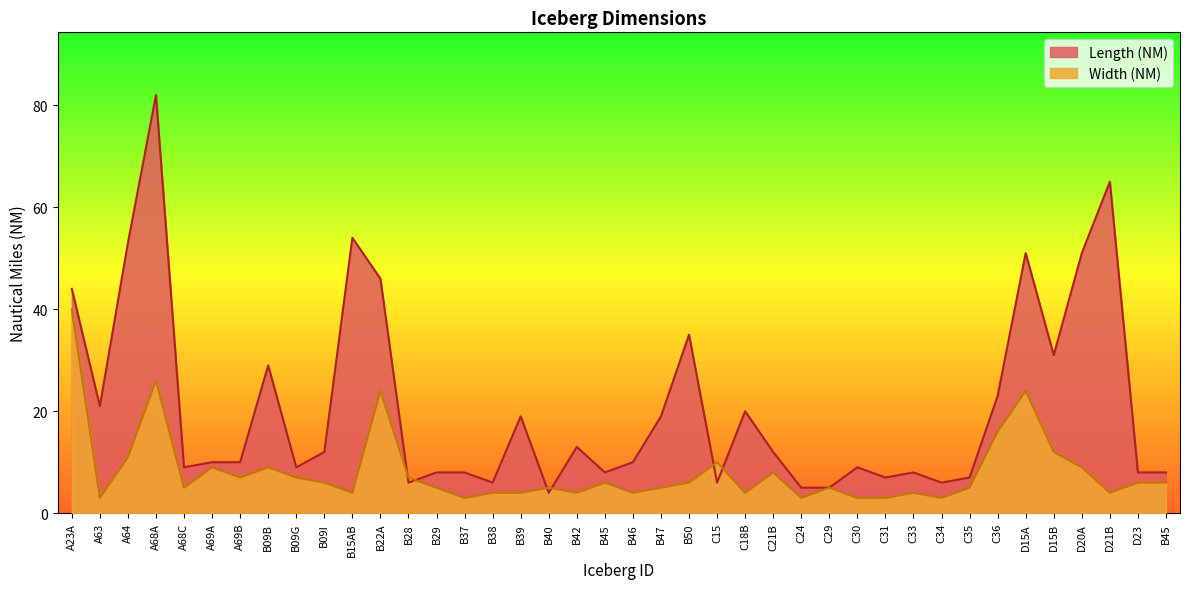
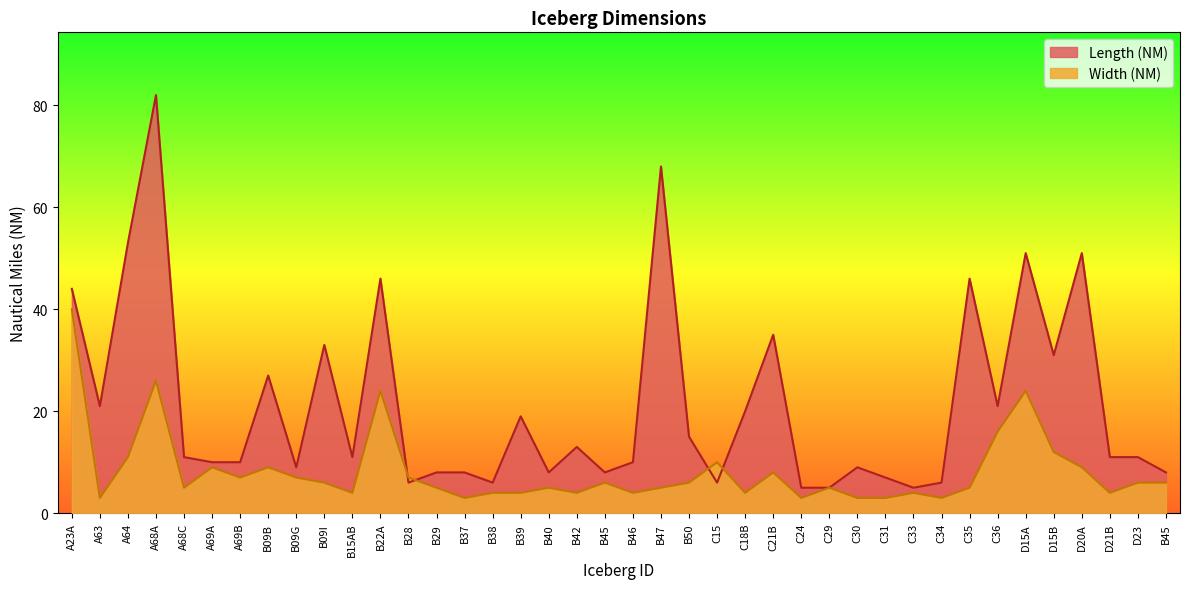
  {
    "Length (NM)": {
      "A23A": 44,
      "A63": 21,
      "A64": 53,
      "A68A": 82,
-     "A68C": 9,
+     "A68C": 11,
      "A69A": 10,
      "A69B": 10,
-     "B09B": 29,
+     "B09B": 27,
      "B09G": 9,
-     "B09I": 12,
-     "B15AB": 54,
+     "B09I": 33,
+     "B15AB": 11,
      "B22A": 46,
      "B28": 6,
      "B29": 8,
      "B37": 8,
      "B38": 6,
      "B39": 19,
-     "B40": 4,
+     "B40": 8,
      "B42": 13,
      "B46": 10,
-     "B47": 19,
-     "B50": 35,
+     "B47": 68,
+     "B50": 15,
      "C15": 6,
      "C18B": 20,
-     "C21B": 12,
+     "C21B": 35,
      "C24": 5,
      "C30": 9,
      "C31": 7,
-     "C33": 8,
+     "C33": 5,
      "C34": 6,
-     "C35": 7,
-     "C36": 23,
+     "C35": 46,
+     "C36": 21,
      "D15A": 51,
      "D15B": 31,
      "D20A": 51,
-     "D21B": 65,
-     "D23": 8
+     "D21B": 11,
+     "D23": 11
    },
    "Width (NM)": {
      "A23A": 40,
      "A63": 3,
      "A64": 11,
      "A68A": 26,
      "A68C": 5,
      "A69A": 9,
      "A69B": 7,
      "B09B": 9,
      "B09G": 7,
      "B09I": 6,
      "B15AB": 4,
      "B22A": 24,
      "B28": 7,
      "B29": 5,
      "B37": 3,
      "B38": 4,
      "B39": 4,
      "B40": 5,
      "B42": 4,
      "B46": 4,
      "B47": 5,
      "B50": 6,
      "C15": 10,
      "C18B": 4,
      "C21B": 8,
      "C24": 3,
      "C30": 3,
      "C31": 3,
      "C33": 4,
      "C34": 3,
      "C35": 5,
      "C36": 16,
      "D15A": 24,
      "D15B": 12,
      "D20A": 9,
      "D21B": 4,
      "D23": 6
    }
  }
